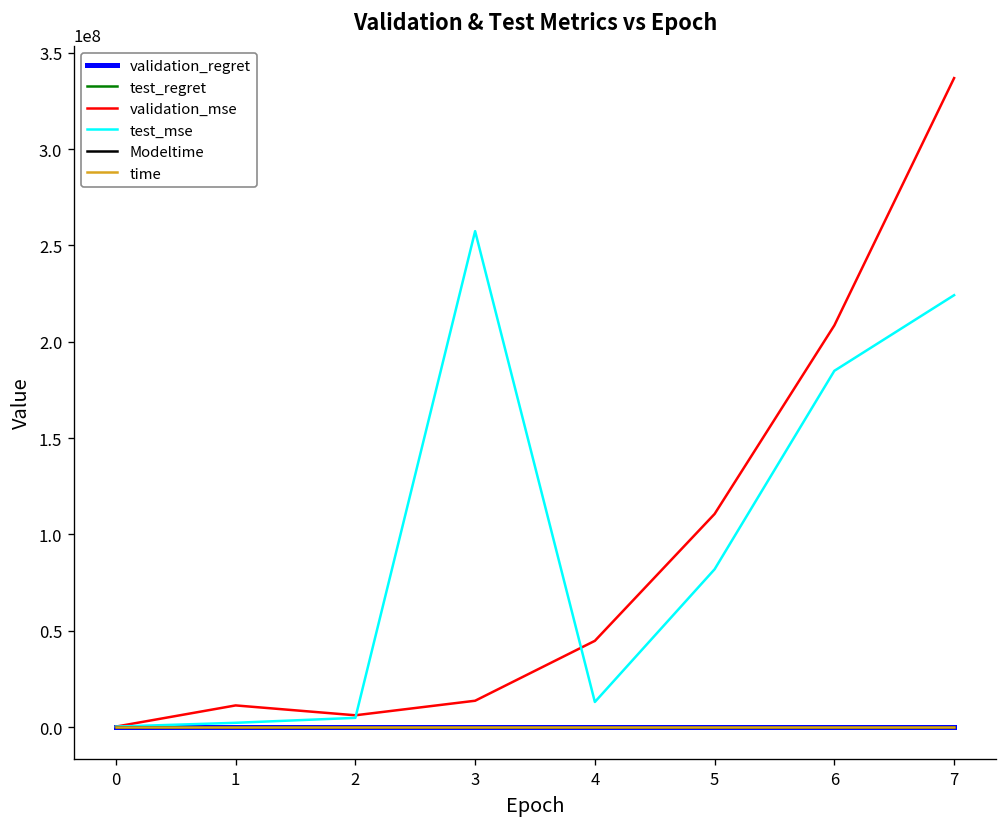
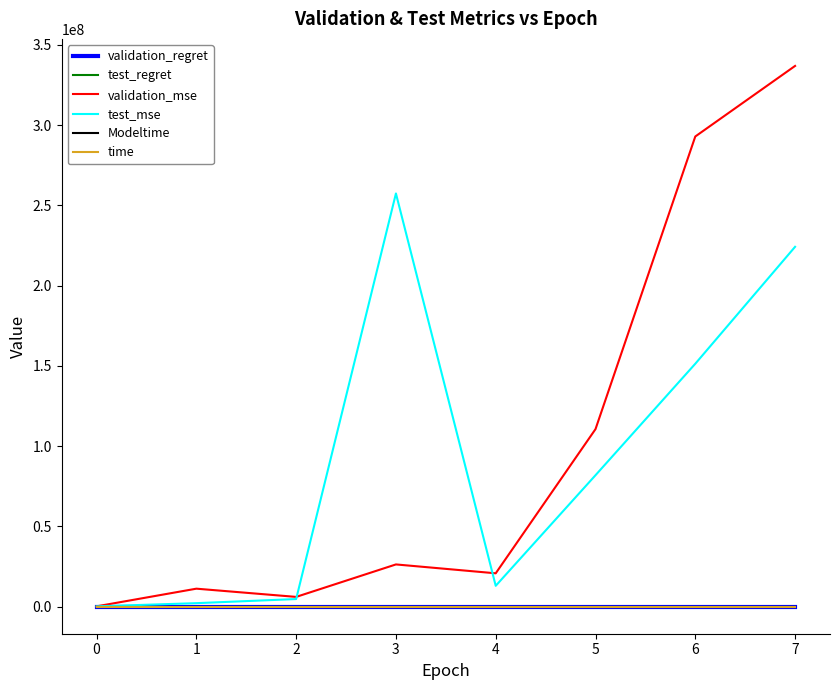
  {
    "time": {
      "1": 0,
      "2": 0,
      "3": 0,
      "4": 0,
      "5": 0,
      "6": 0,
      "7": 0
    },
    "validation_mse": {
      "1": 11000000,
-     "3": 14000000,
-     "4": 45000000,
+     "3": 26000000,
+     "4": 21000000,
      "5": 111000000,
-     "6": 208000000,
+     "6": 293000000,
      "7": 337000000
    },
    "test_mse": {
      "1": 2000000,
      "3": 257000000,
      "4": 13000000,
      "5": 82000000,
-     "6": 185000000,
+     "6": 151000000,
      "7": 224000000
    }
  }
